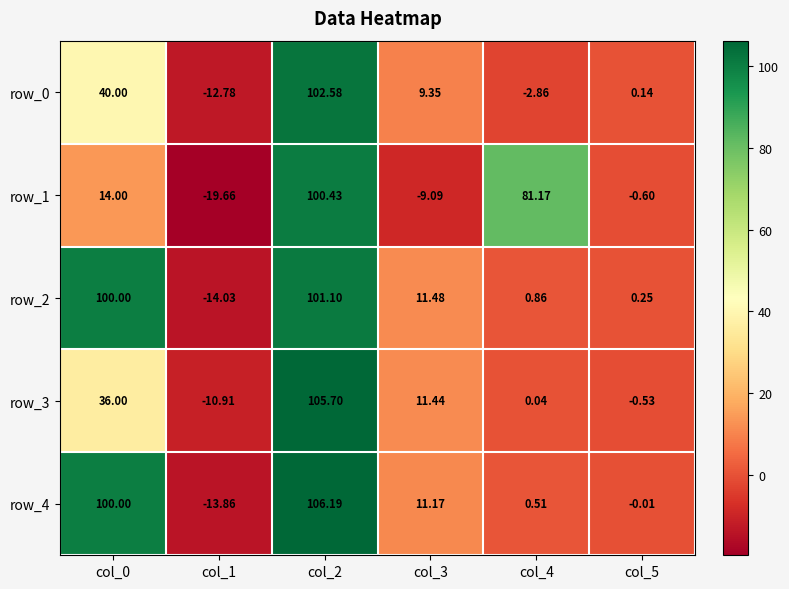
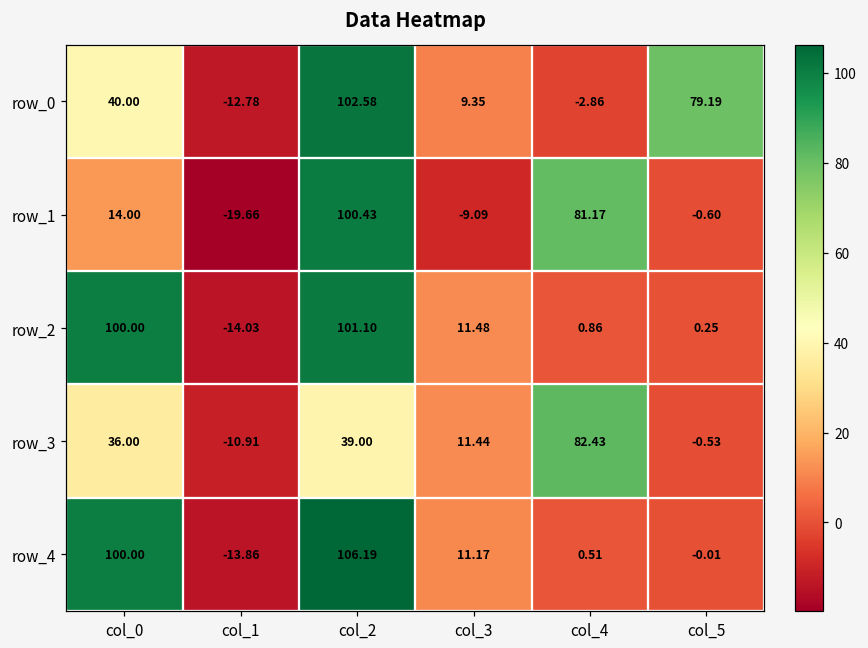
  {
    "row_0": {
      "col_0": 40.00,
      "col_1": -12.78,
      "col_2": 102.58,
      "col_3": 9.35,
      "col_4": -2.86,
-     "col_5": 0.14
+     "col_5": 79.19
    },
    "row_1": {
      "col_0": 14.00,
      "col_1": -19.66,
      "col_2": 100.43,
      "col_3": -9.09,
      "col_4": 81.17,
      "col_5": -0.60
    },
    "row_2": {
      "col_0": 100.00,
      "col_1": -14.03,
      "col_2": 101.10,
      "col_3": 11.48,
      "col_4": 0.86,
      "col_5": 0.25
    },
    "row_3": {
      "col_0": 36.00,
      "col_1": -10.91,
-     "col_2": 105.70,
+     "col_2": 39.00,
      "col_3": 11.44,
-     "col_4": 0.04,
+     "col_4": 82.43,
      "col_5": -0.53
    },
    "row_4": {
      "col_0": 100.00,
      "col_1": -13.86,
      "col_2": 106.19,
      "col_3": 11.17,
      "col_4": 0.51,
      "col_5": -0.01
    }
  }
